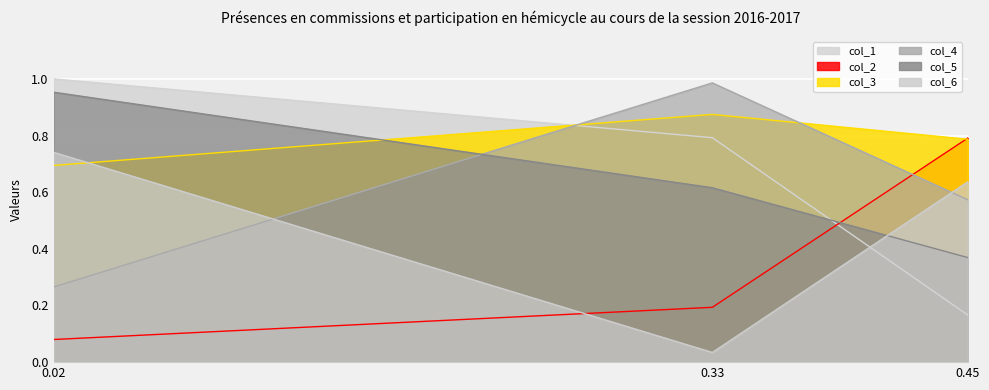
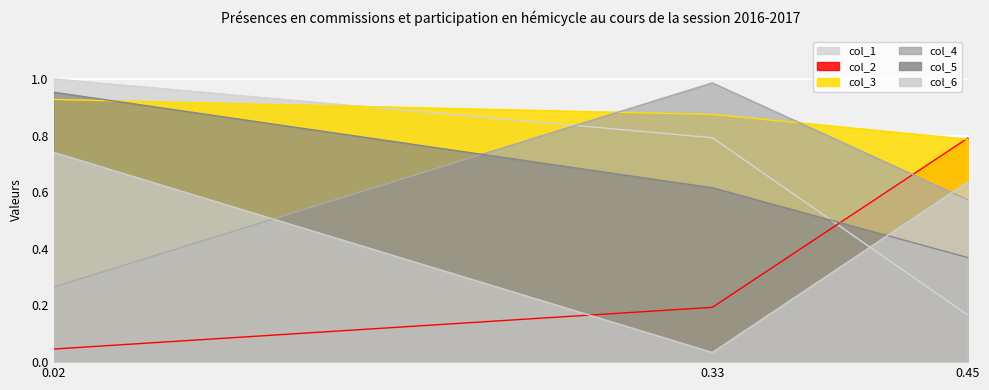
  {
    "col_2": {
-     "0.02": 0.08,
+     "0.02": 0.05,
      "0.33": 0.19
    },
    "col_3": {
-     "0.02": 0.69,
+     "0.02": 0.93,
      "0.33": 0.87
    }
  }
